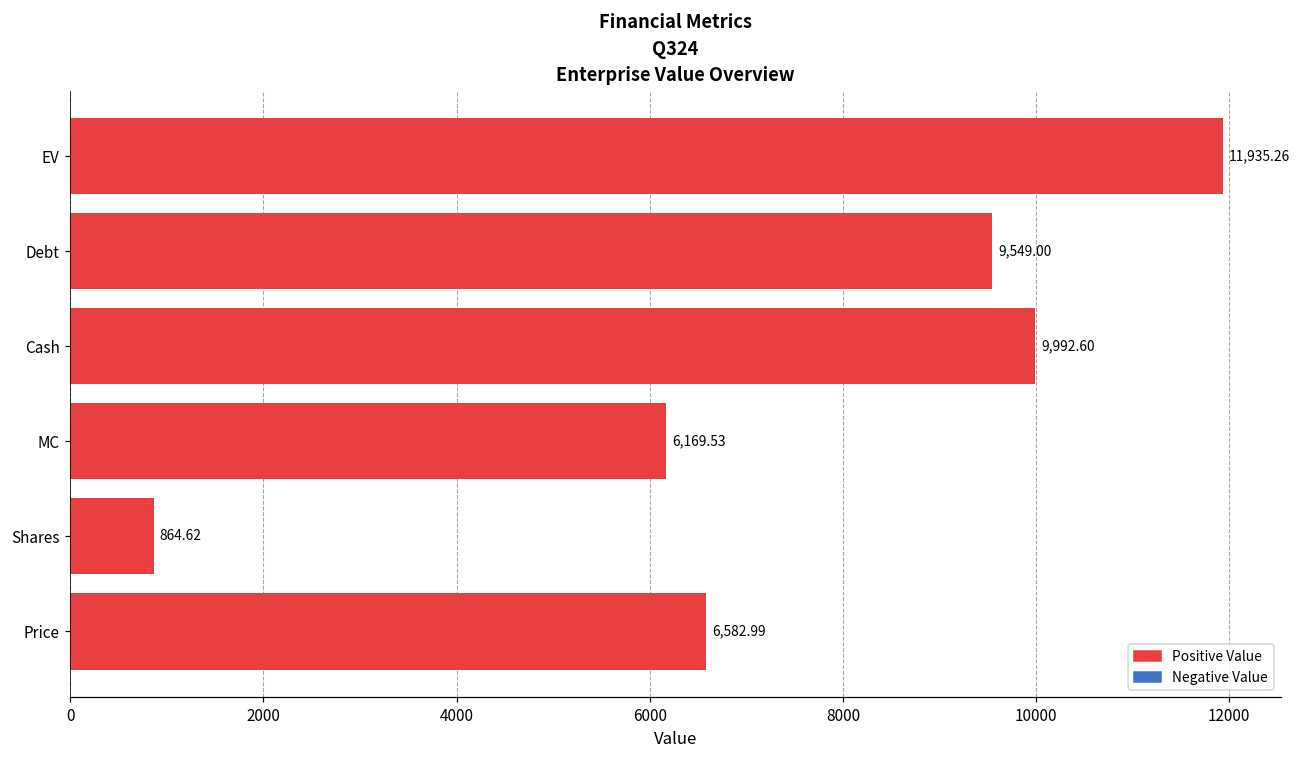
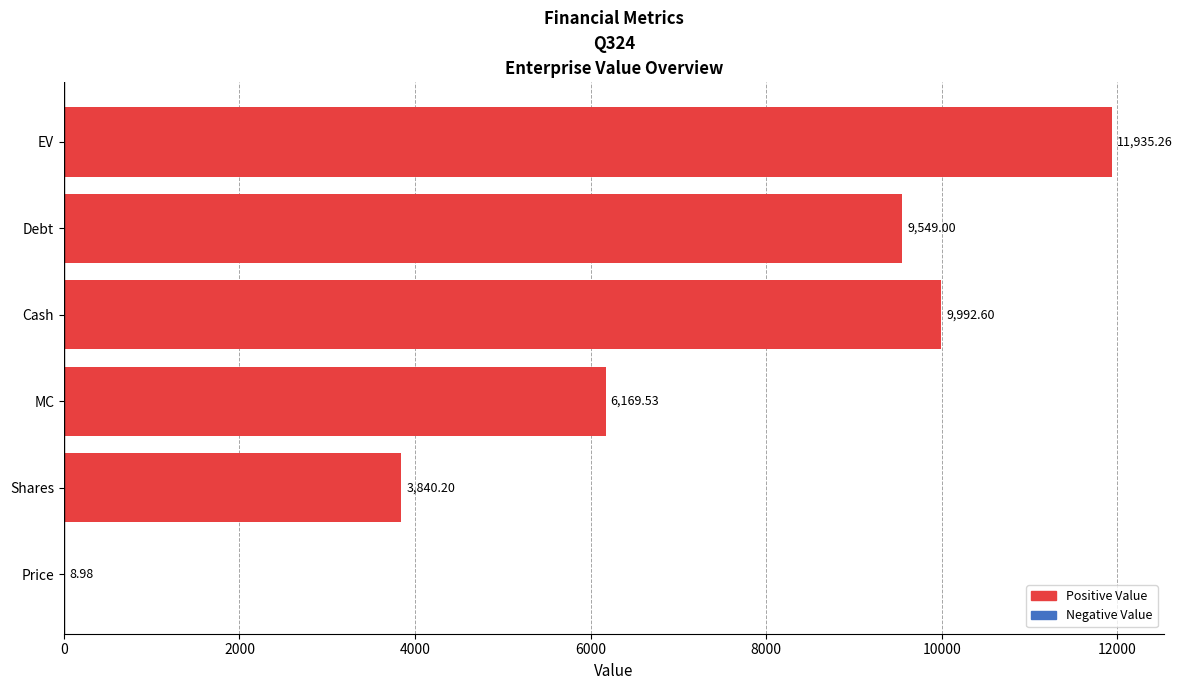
  {
    "EV": "11,935.26",
    "Debt": "9,549.00",
    "Cash": "9,992.60",
    "MC": "6,169.53",
-   "Shares": "864.62",
-   "Price": "6,582.99"
+   "Shares": "3,840.20",
+   "Price": "8.98"
  }
